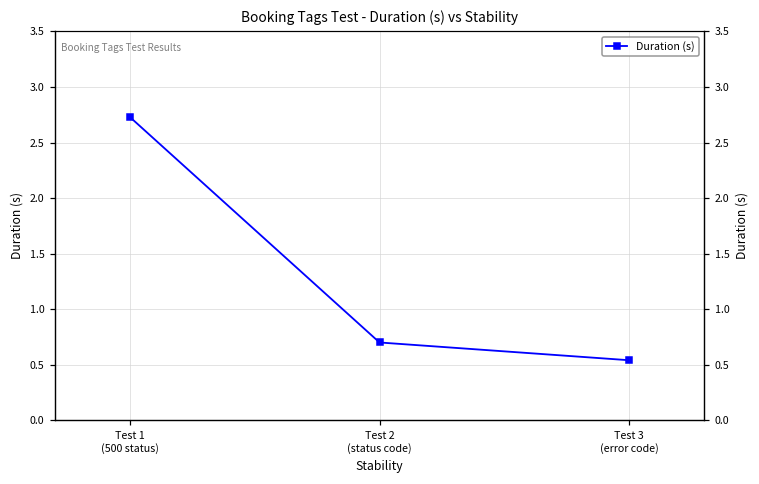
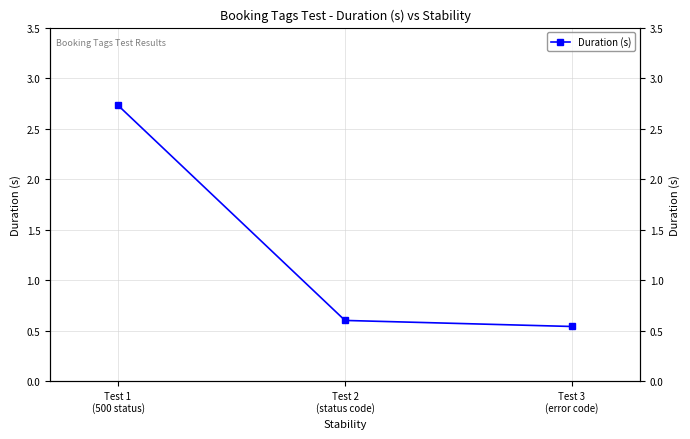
  {
    "Test 1 (500 status)": 2.73,
-   "Test 2 (status code)": 0.7,
+   "Test 2 (status code)": 0.6,
    "Test 3 (error code)": 0.54
  }
